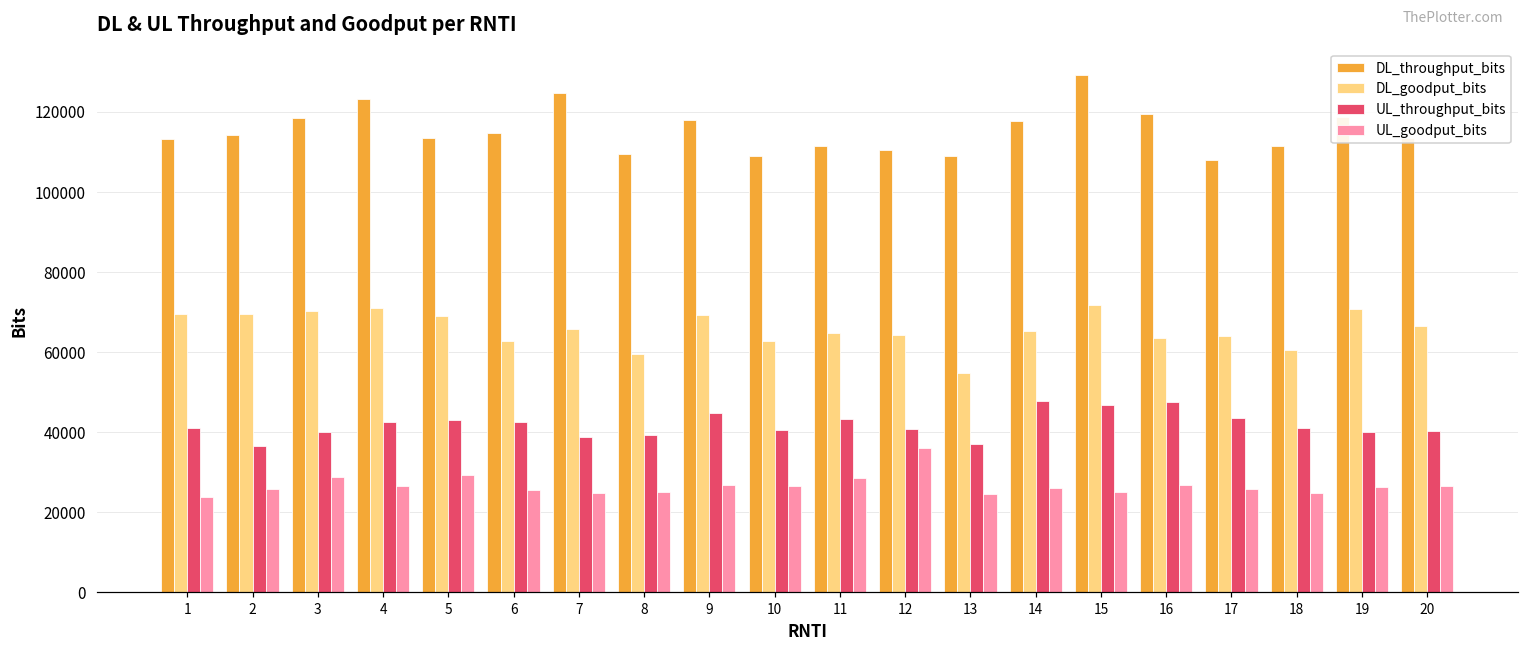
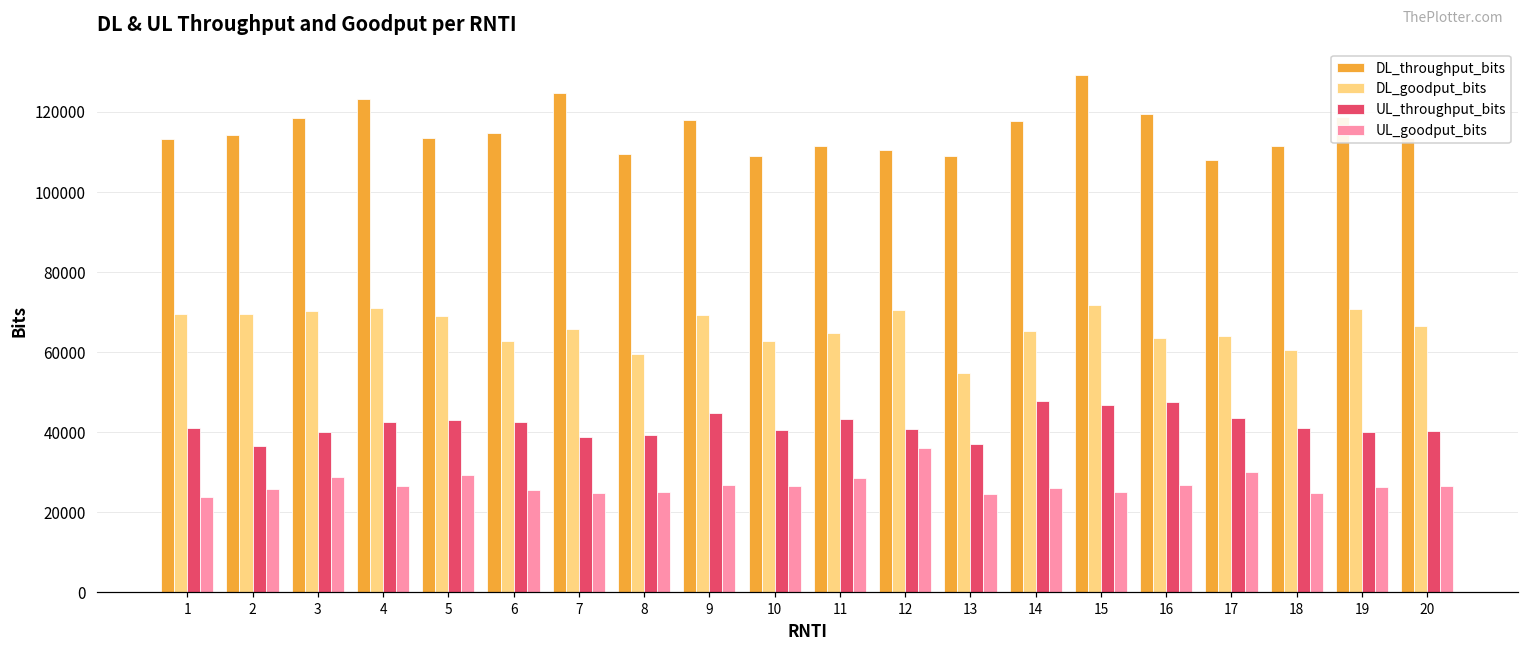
  {
    "DL_throughput_bits": {
      "1": 113000,
      "2": 114000,
      "3": 118000,
      "4": 123000,
      "5": 113000,
      "6": 115000,
      "7": 125000,
      "8": 109000,
      "9": 118000,
      "10": 109000,
      "11": 111000,
      "12": 110000,
      "13": 109000,
      "14": 118000,
      "15": 129000,
      "16": 119000,
      "17": 108000,
      "18": 111000
    },
    "DL_goodput_bits": {
      "1": 69000,
      "2": 69000,
      "3": 70000,
      "4": 71000,
      "5": 69000,
      "6": 63000,
      "7": 66000,
      "8": 60000,
      "9": 69000,
      "10": 63000,
      "11": 65000,
-     "12": 64000,
+     "12": 70000,
      "13": 55000,
      "14": 65000,
      "15": 72000,
      "16": 63000,
      "17": 64000,
      "18": 60000,
      "19": 71000,
      "20": 67000
    },
    "UL_throughput_bits": {
      "1": 41000,
      "2": 37000,
      "3": 40000,
      "4": 43000,
      "5": 43000,
      "6": 43000,
      "7": 39000,
      "8": 39000,
      "9": 45000,
      "10": 41000,
      "11": 43000,
      "12": 41000,
      "13": 37000,
      "14": 48000,
      "15": 47000,
      "16": 47000,
      "17": 43000,
      "18": 41000,
      "19": 40000,
      "20": 40000
    },
    "UL_goodput_bits": {
      "1": 24000,
      "2": 26000,
      "3": 29000,
      "4": 27000,
      "5": 29000,
      "6": 25000,
      "7": 25000,
      "8": 25000,
      "9": 27000,
      "10": 27000,
      "11": 29000,
      "12": 36000,
      "13": 25000,
      "14": 26000,
      "15": 25000,
      "16": 27000,
-     "17": 26000,
+     "17": 30000,
      "18": 25000,
      "19": 26000,
      "20": 27000
    }
  }
